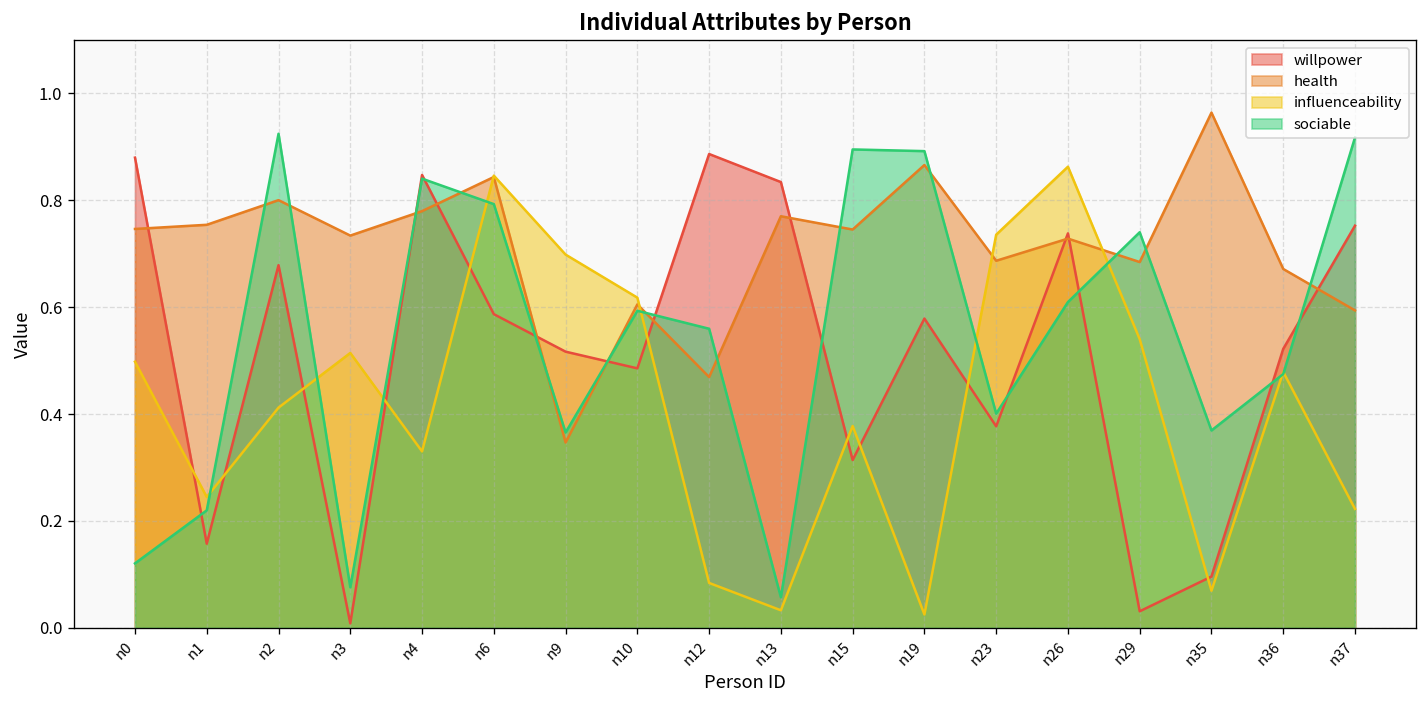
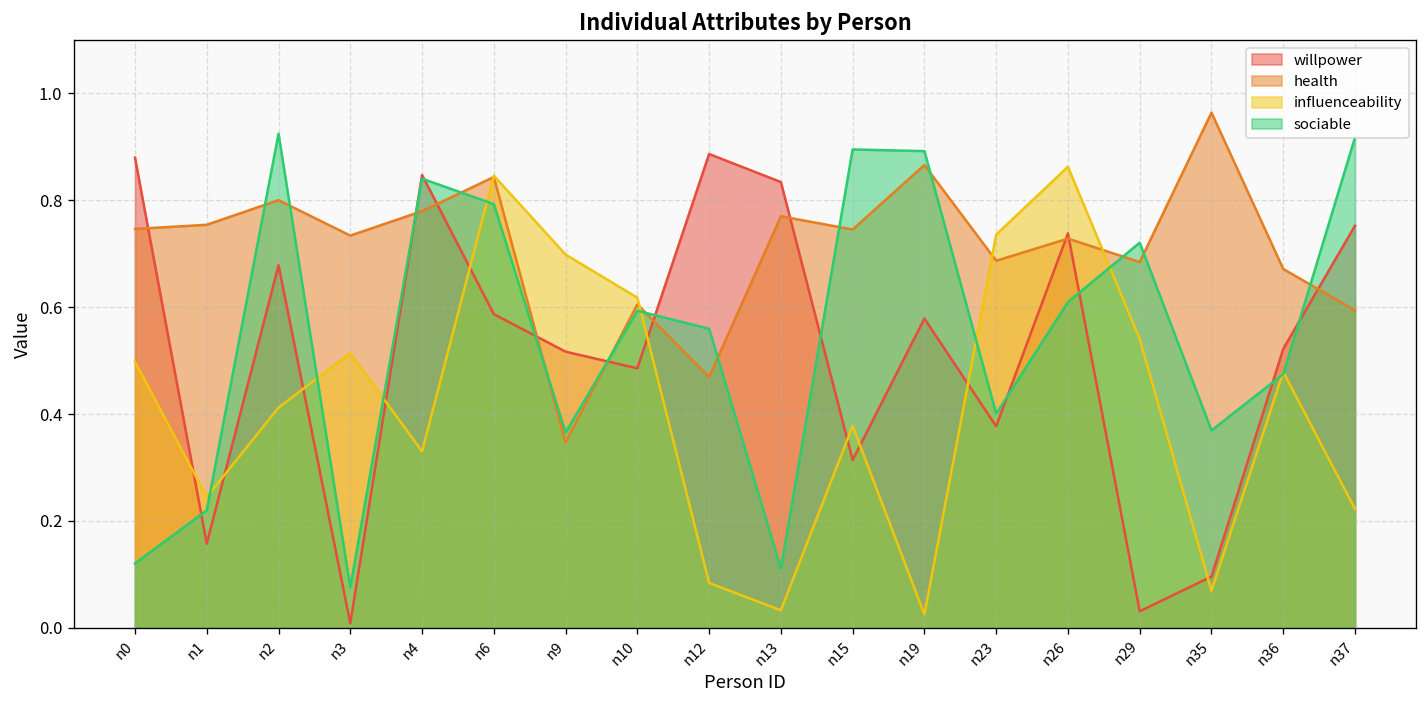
  {
    "sociable": {
      "n0": 0.12,
      "n1": 0.22,
      "n2": 0.92,
      "n3": 0.08,
      "n4": 0.84,
      "n6": 0.79,
      "n9": 0.37,
      "n10": 0.59,
      "n12": 0.56,
-     "n13": 0.06,
+     "n13": 0.11,
      "n15": 0.90,
      "n19": 0.89,
      "n23": 0.40,
      "n26": 0.61,
-     "n29": 0.74,
+     "n29": 0.72,
      "n35": 0.37
    }
  }
